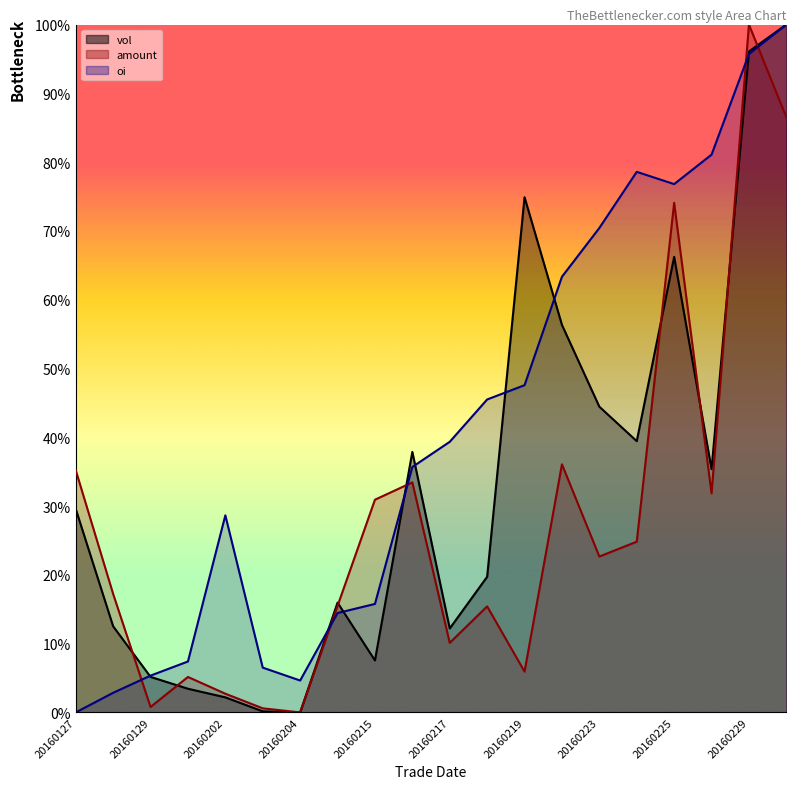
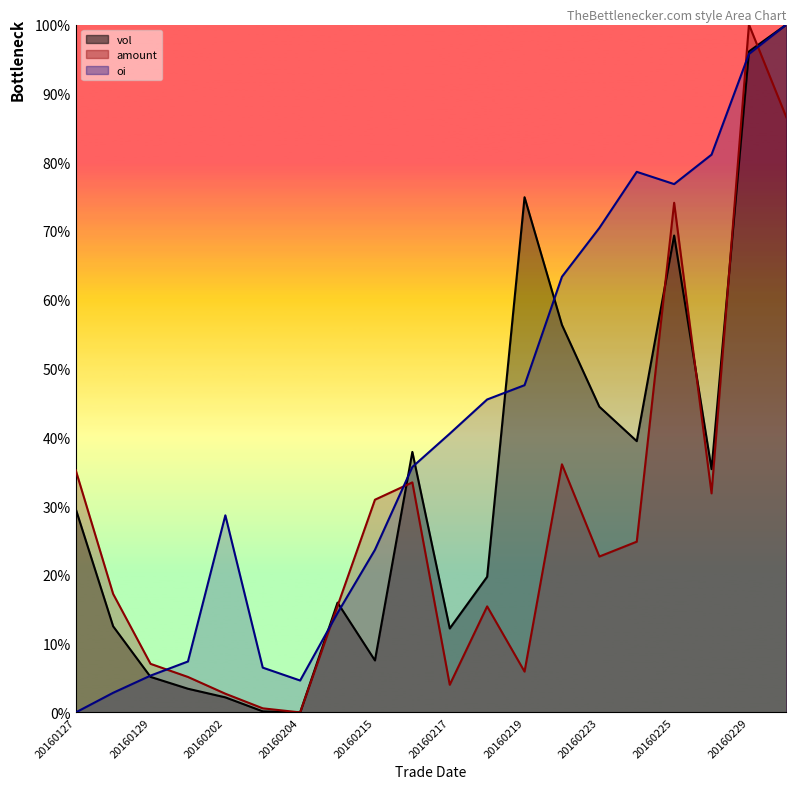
  {
    "vol": {
      "20160127": "30%",
      "20160202": "2%",
      "20160215": "8%",
      "20160217": "12%",
      "20160219": "75%",
      "20160223": "44%",
-     "20160225": "66%"
+     "20160225": "69%"
    },
    "amount": {
      "20160127": "35%",
-     "20160129": "1%",
+     "20160129": "7%",
      "20160202": "3%",
      "20160215": "31%",
-     "20160217": "10%",
+     "20160217": "4%",
      "20160219": "6%",
      "20160223": "23%",
      "20160225": "74%",
      "20160229": "100%"
    },
    "oi": {
      "20160127": "0%",
      "20160202": "29%",
      "20160204": "5%",
-     "20160215": "16%",
-     "20160217": "39%",
+     "20160215": "24%",
+     "20160217": "41%",
      "20160219": "48%",
      "20160223": "70%",
      "20160225": "77%"
    }
  }
